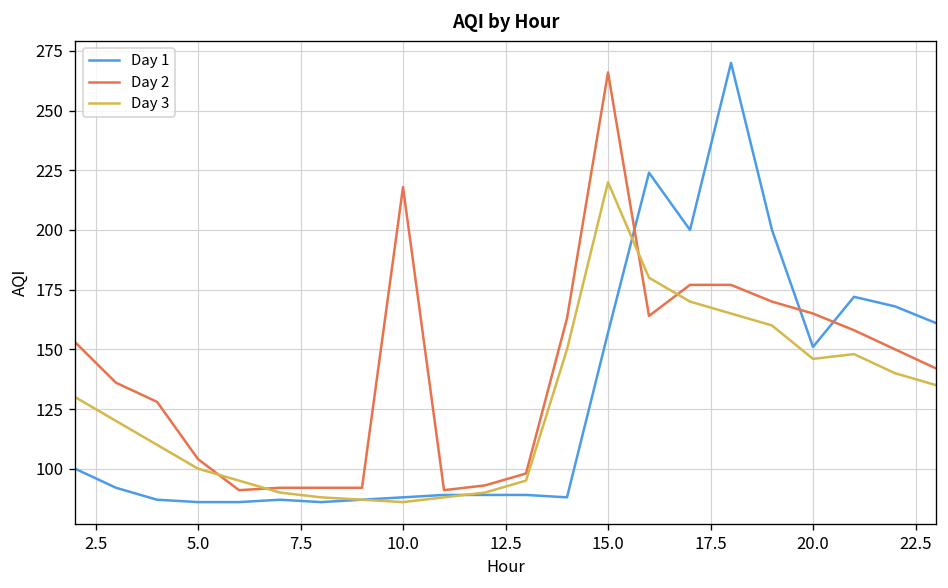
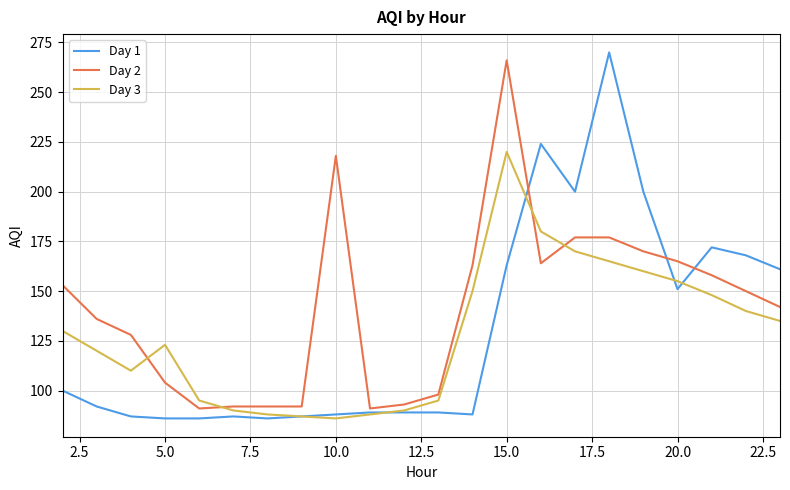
  {
    "Day 1": {
      "5.0": 86,
      "10.0": 88,
-     "15.0": 157,
+     "15.0": 163,
      "20.0": 151
    },
    "Day 2": {
      "5.0": 104,
      "10.0": 218,
      "15.0": 266,
      "20.0": 165
    },
    "Day 3": {
-     "5.0": 100,
+     "5.0": 123,
      "10.0": 86,
      "15.0": 220,
-     "20.0": 146
+     "20.0": 155
    }
  }
